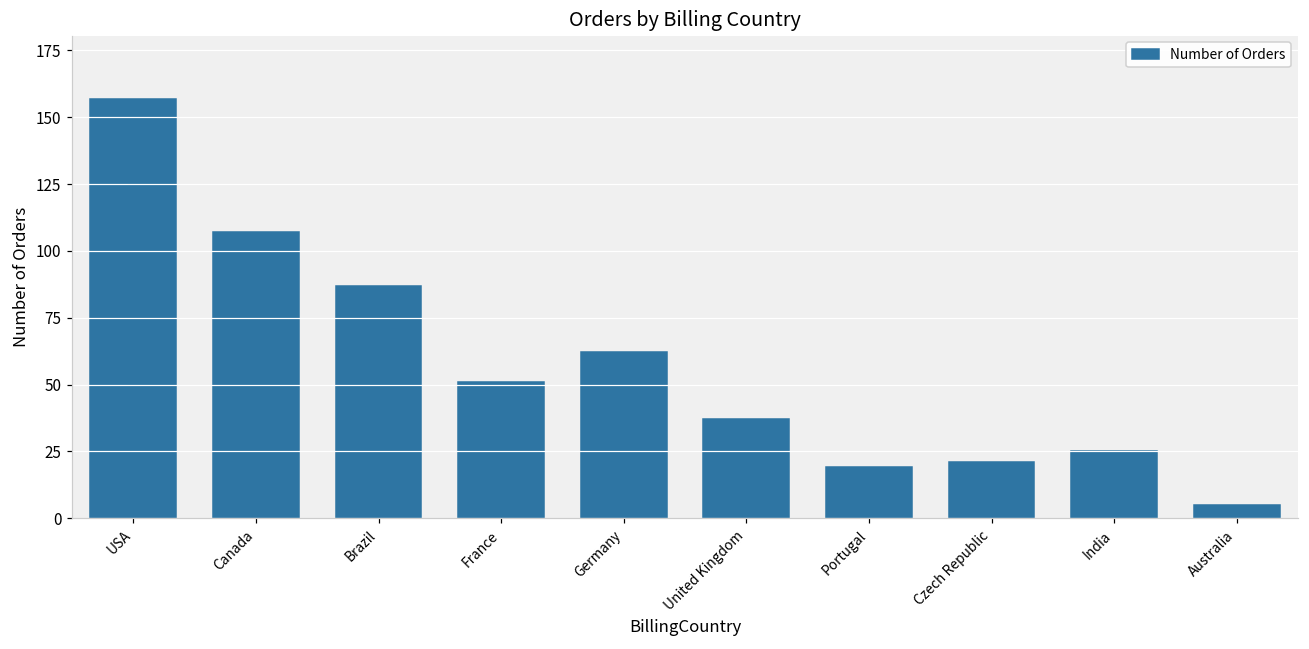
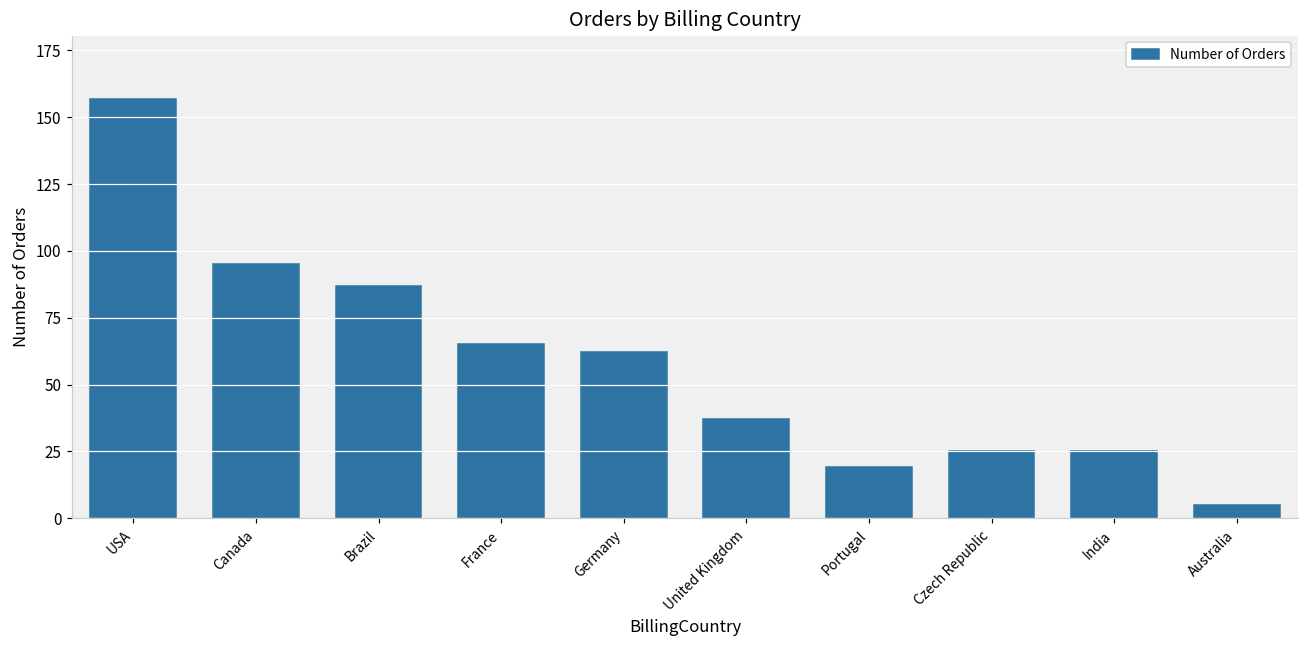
  {
    "USA": 157,
-   "Canada": 107,
+   "Canada": 95,
    "Brazil": 87,
-   "France": 51,
+   "France": 65,
    "Germany": 62,
    "United Kingdom": 37,
    "Portugal": 19,
-   "Czech Republic": 21,
+   "Czech Republic": 25,
    "India": 25,
    "Australia": 5
  }
